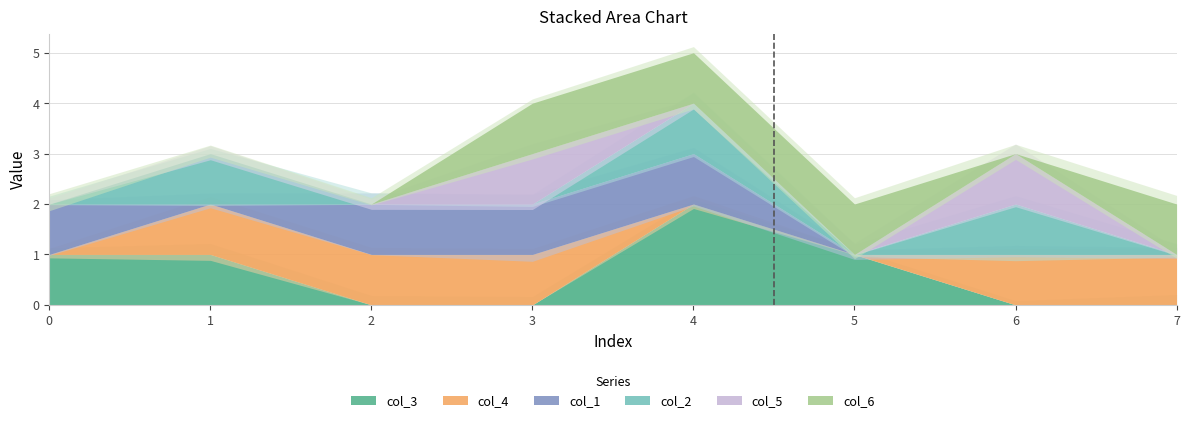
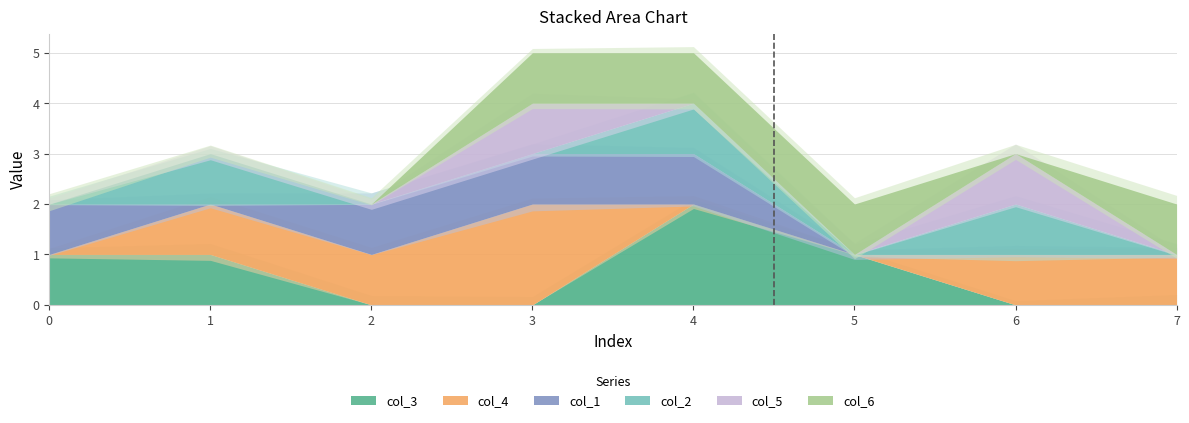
  {
    "col_3": {
      "1": 1,
      "2": 0,
      "3": 0,
      "6": 0,
      "7": 0
    },
    "col_4": {
-     "3": 1
+     "3": 2
    }
  }
